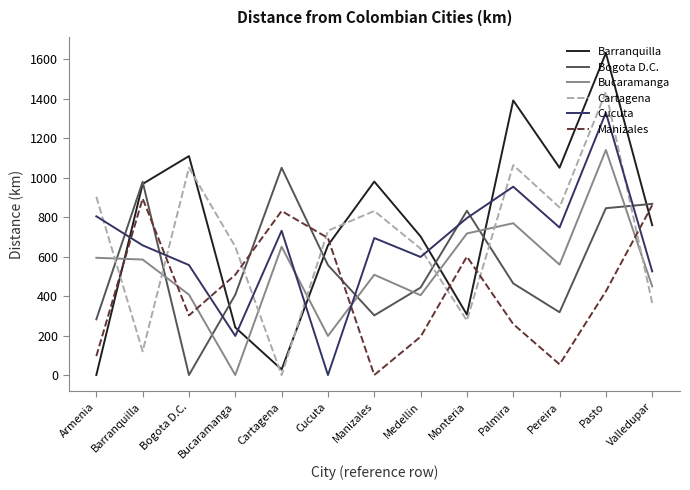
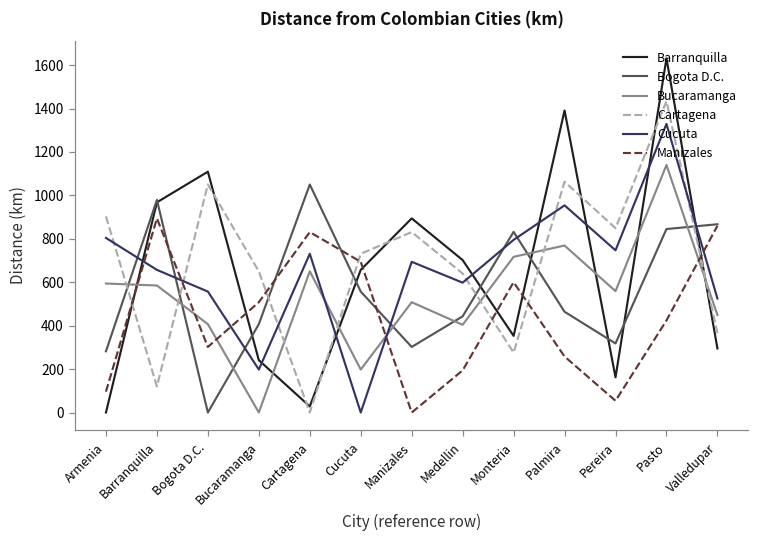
  {
    "Barranquilla": {
      "Armenia": 0,
      "Bogota D.C.": 1110,
      "Bucaramanga": 240,
      "Cartagena": 30,
      "Cucuta": 660,
-     "Manizales": 980,
+     "Manizales": 890,
      "Medellin": 700,
-     "Monteria": 310,
+     "Monteria": 350,
      "Palmira": 1390,
-     "Pereira": 1050,
+     "Pereira": 160,
      "Pasto": 1630,
-     "Valledupar": 760
+     "Valledupar": 300
    }
  }
